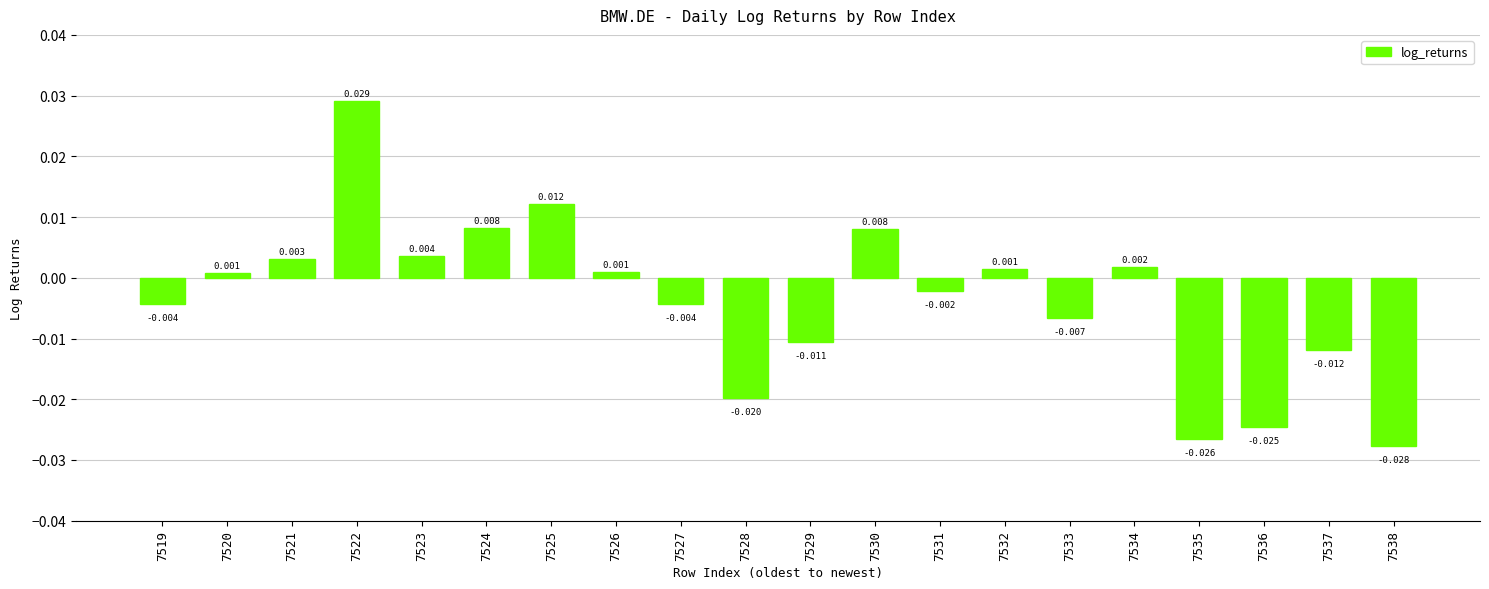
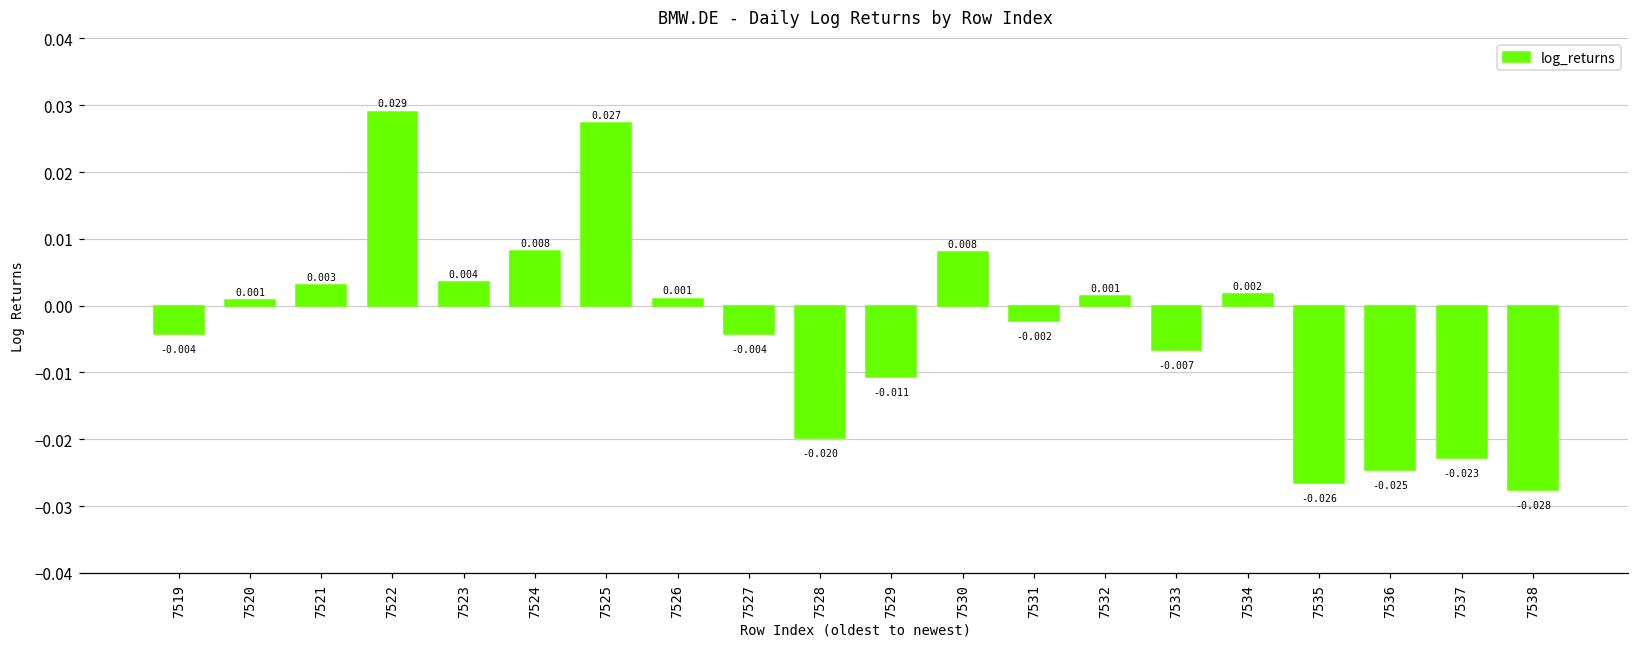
  {
    "7519": -0.004,
    "7520": 0.001,
    "7521": 0.003,
    "7522": 0.029,
    "7523": 0.004,
    "7524": 0.008,
-   "7525": 0.012,
+   "7525": 0.027,
    "7526": 0.001,
    "7527": -0.004,
    "7528": -0.020,
    "7529": -0.011,
    "7530": 0.008,
    "7531": -0.002,
    "7532": 0.001,
    "7533": -0.007,
    "7534": 0.002,
    "7535": -0.026,
    "7536": -0.025,
-   "7537": -0.012,
+   "7537": -0.023,
    "7538": -0.028
  }
